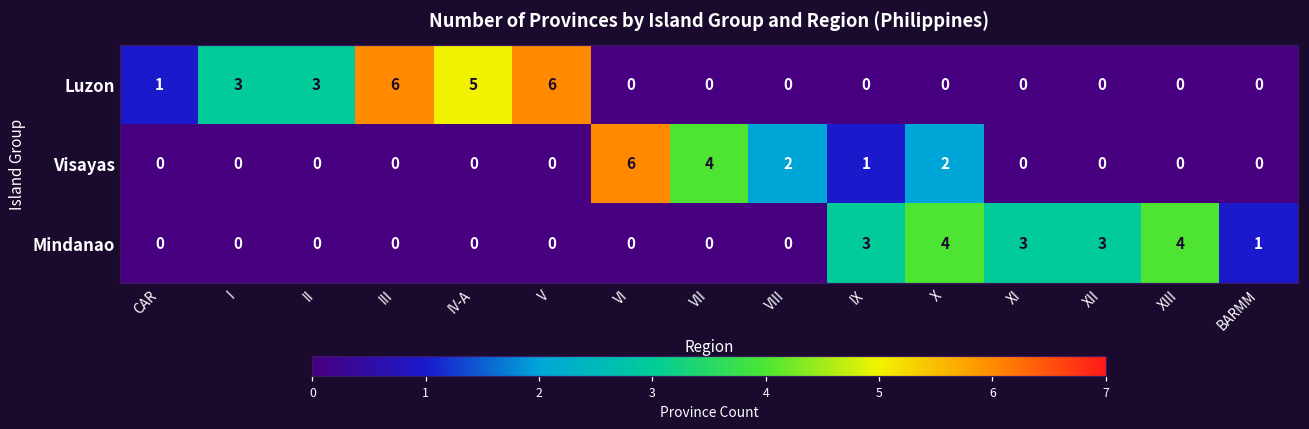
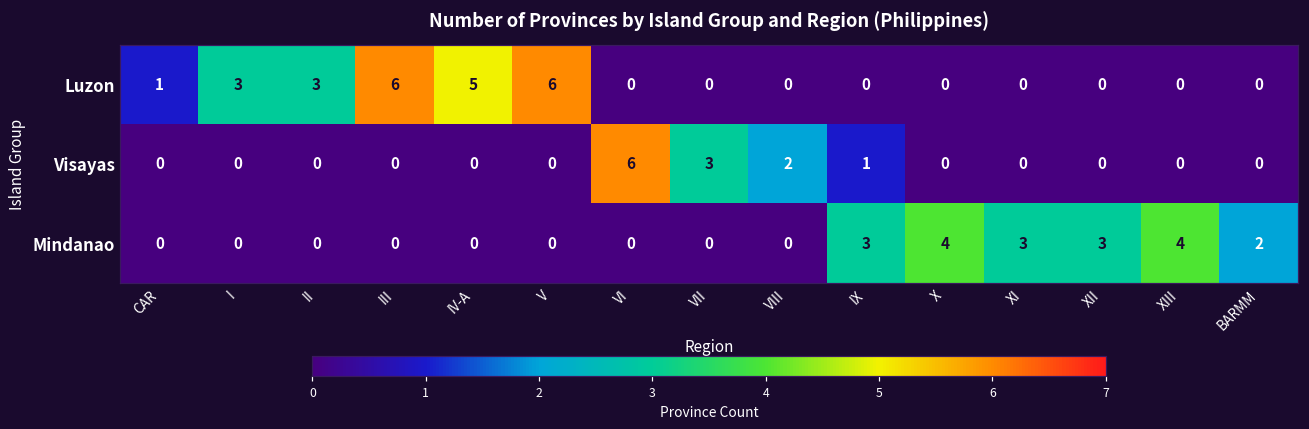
  {
    "Luzon": {
      "CAR": 1,
      "I": 3,
      "II": 3,
      "III": 6,
      "IV-A": 5,
      "V": 6,
      "VI": 0,
      "VII": 0,
      "VIII": 0,
      "IX": 0,
      "X": 0,
      "XI": 0,
      "XII": 0,
      "XIII": 0,
      "BARMM": 0
    },
    "Visayas": {
      "CAR": 0,
      "I": 0,
      "II": 0,
      "III": 0,
      "IV-A": 0,
      "V": 0,
      "VI": 6,
-     "VII": 4,
+     "VII": 3,
      "VIII": 2,
      "IX": 1,
-     "X": 2,
+     "X": 0,
      "XI": 0,
      "XII": 0,
      "XIII": 0,
      "BARMM": 0
    },
    "Mindanao": {
      "CAR": 0,
      "I": 0,
      "II": 0,
      "III": 0,
      "IV-A": 0,
      "V": 0,
      "VI": 0,
      "VII": 0,
      "VIII": 0,
      "IX": 3,
      "X": 4,
      "XI": 3,
      "XII": 3,
      "XIII": 4,
-     "BARMM": 1
+     "BARMM": 2
    }
  }
